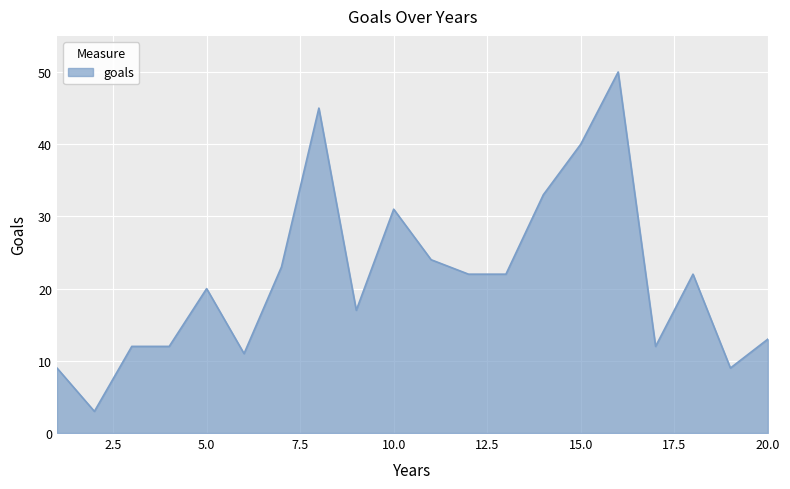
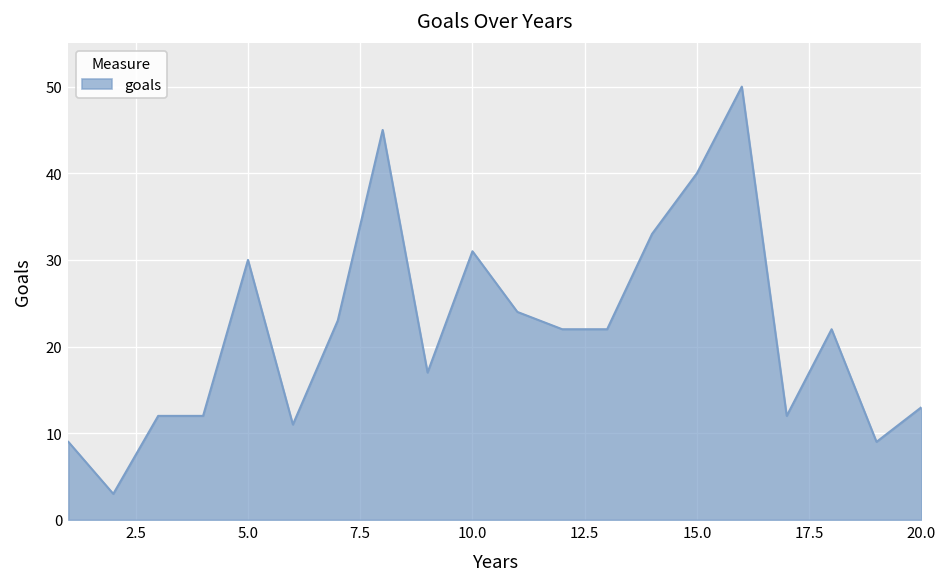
  {
-   "5.0": 20,
+   "5.0": 30,
    "10.0": 31,
    "15.0": 40,
    "20.0": 13
  }
